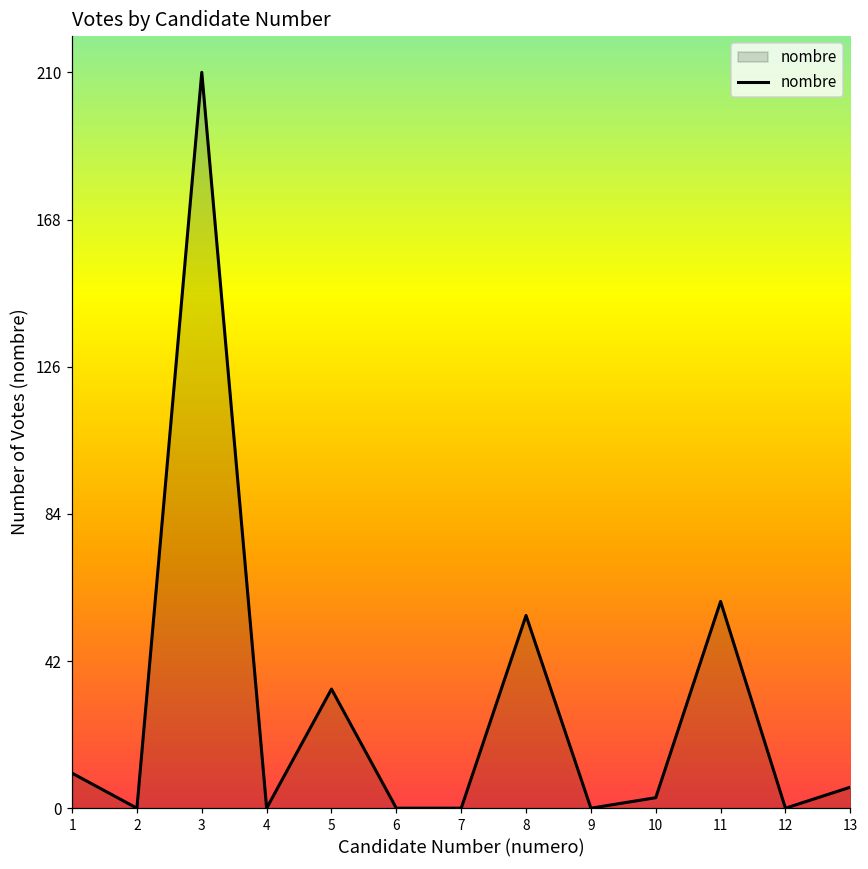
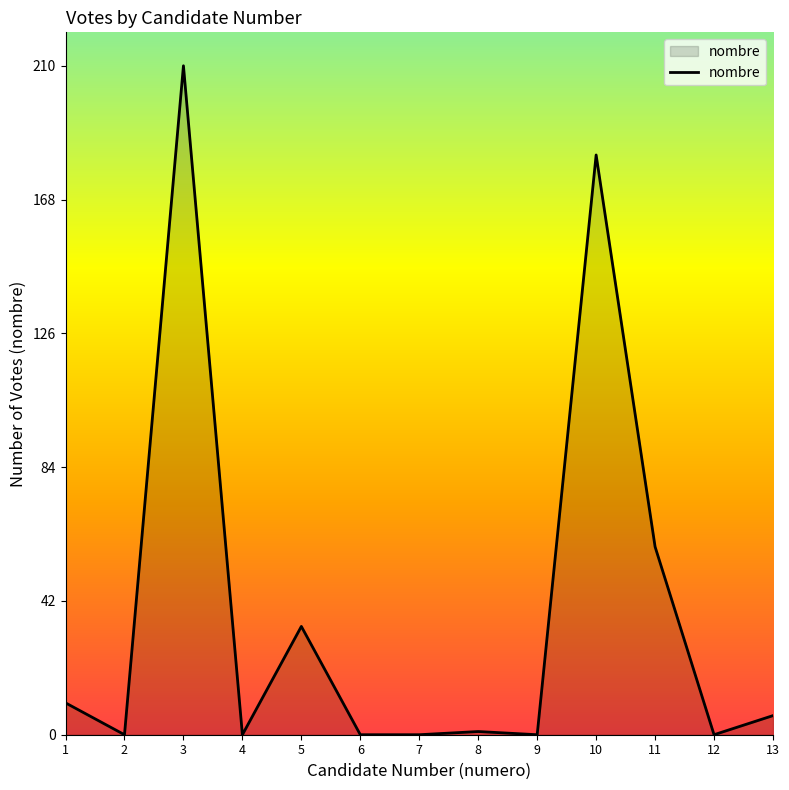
  {
    "1": 10,
    "2": 0,
    "3": 210,
    "4": 0,
    "5": 34,
    "6": 0,
    "7": 0,
-   "8": 55,
+   "8": 1,
    "9": 0,
-   "10": 3,
+   "10": 182,
    "11": 59,
    "12": 0,
    "13": 6
  }
